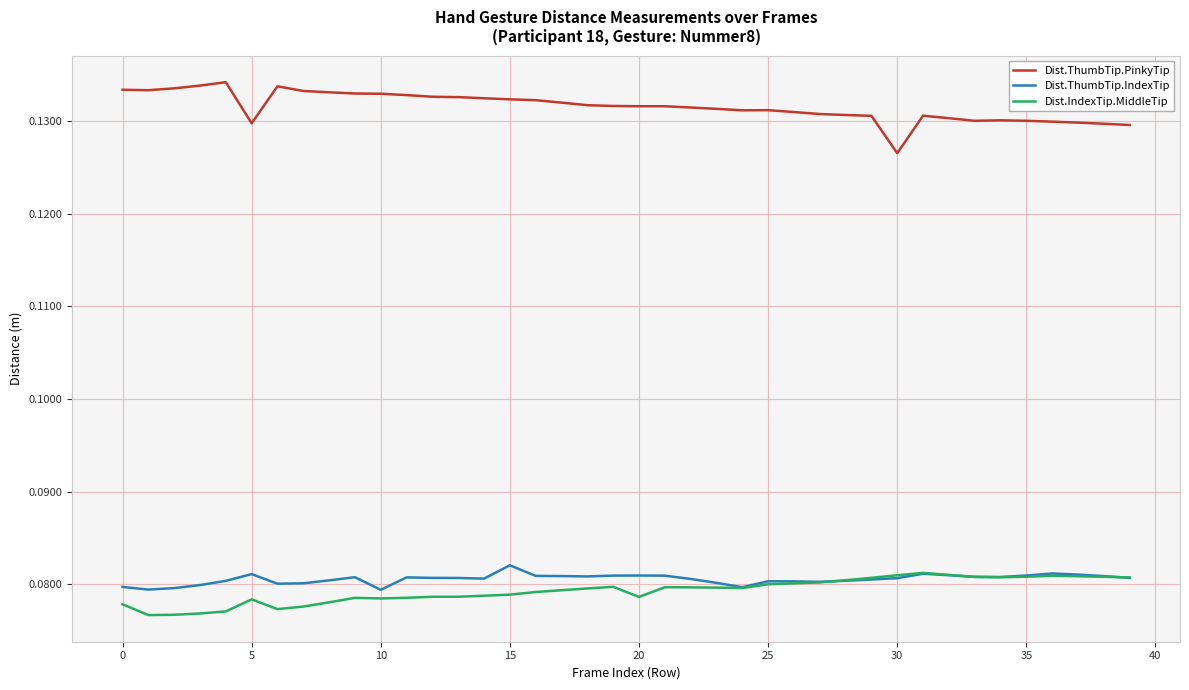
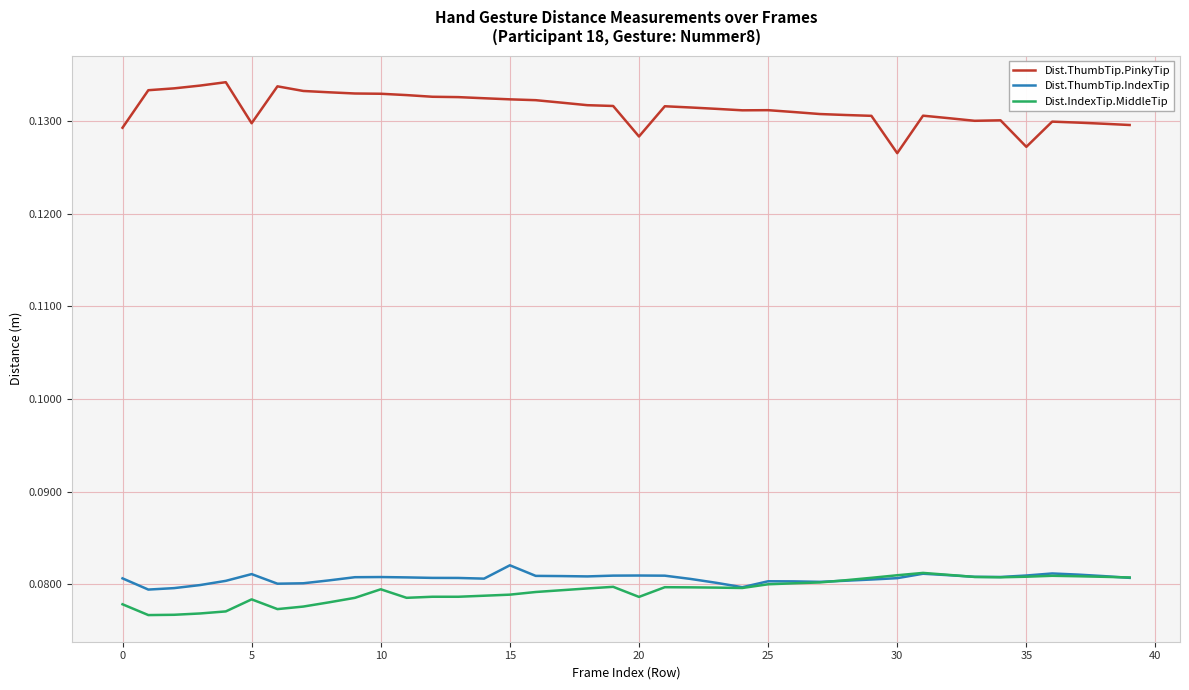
  {
    "Dist.ThumbTip.PinkyTip": {
-     "0": 0.133,
+     "0": 0.129,
      "5": 0.130,
      "10": 0.133,
      "15": 0.132,
-     "20": 0.132,
+     "20": 0.128,
      "25": 0.131,
      "30": 0.127,
-     "35": 0.130
+     "35": 0.127
    },
    "Dist.ThumbTip.IndexTip": {
-     "0": 0.080,
+     "0": 0.081,
      "5": 0.081,
-     "10": 0.079,
+     "10": 0.081,
      "15": 0.082,
      "20": 0.081,
      "25": 0.080,
      "30": 0.081
    },
    "Dist.IndexTip.MiddleTip": {
      "0": 0.078,
      "5": 0.078,
-     "10": 0.078,
+     "10": 0.079,
      "15": 0.079,
      "20": 0.079,
      "25": 0.080,
      "30": 0.081
    }
  }
